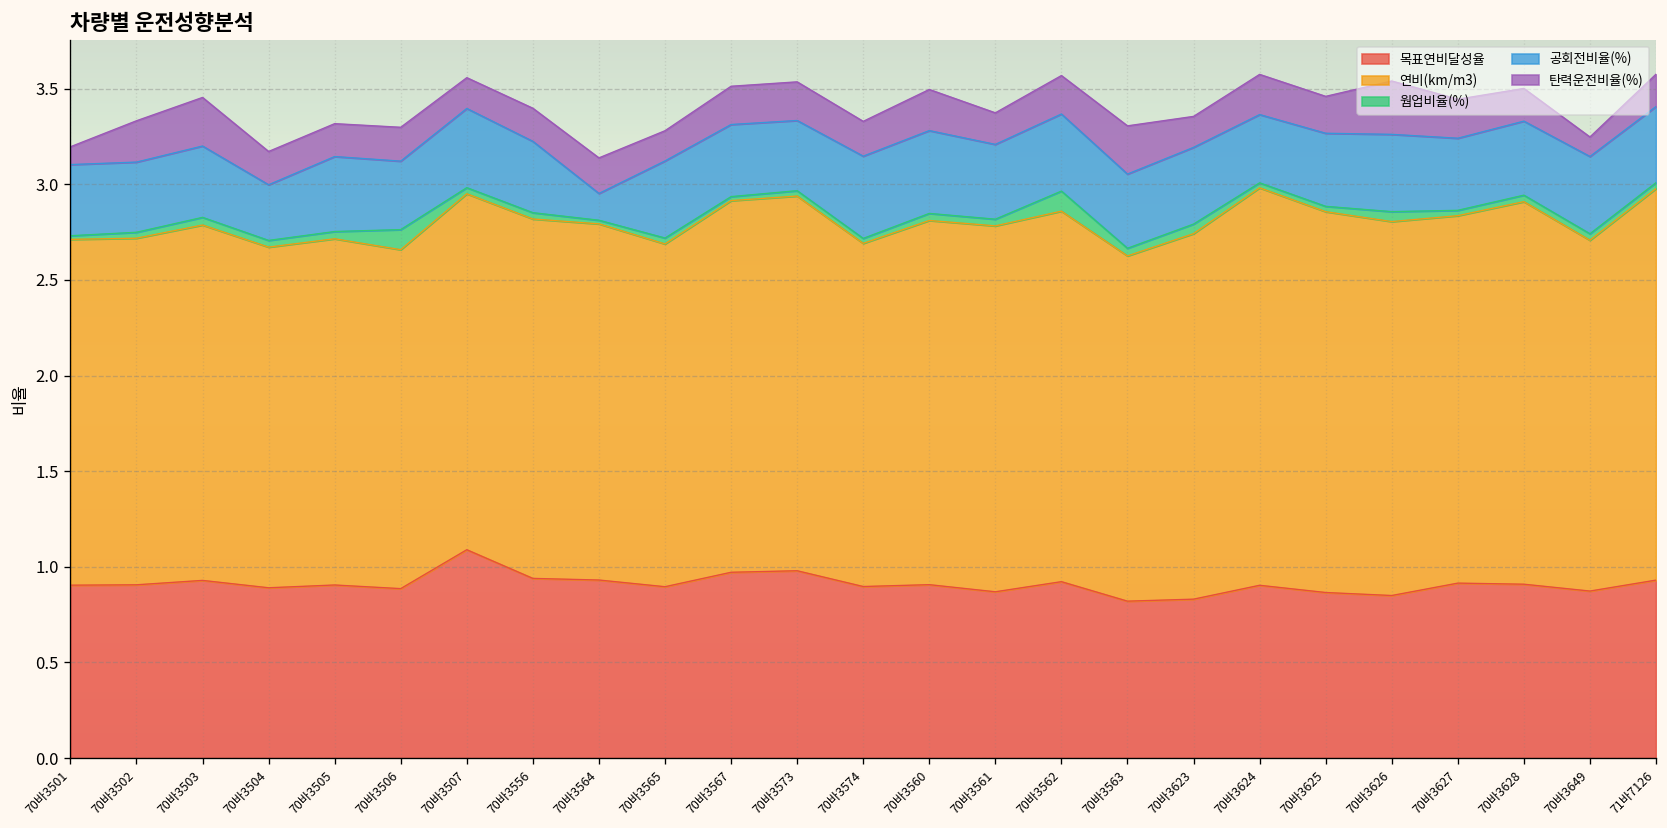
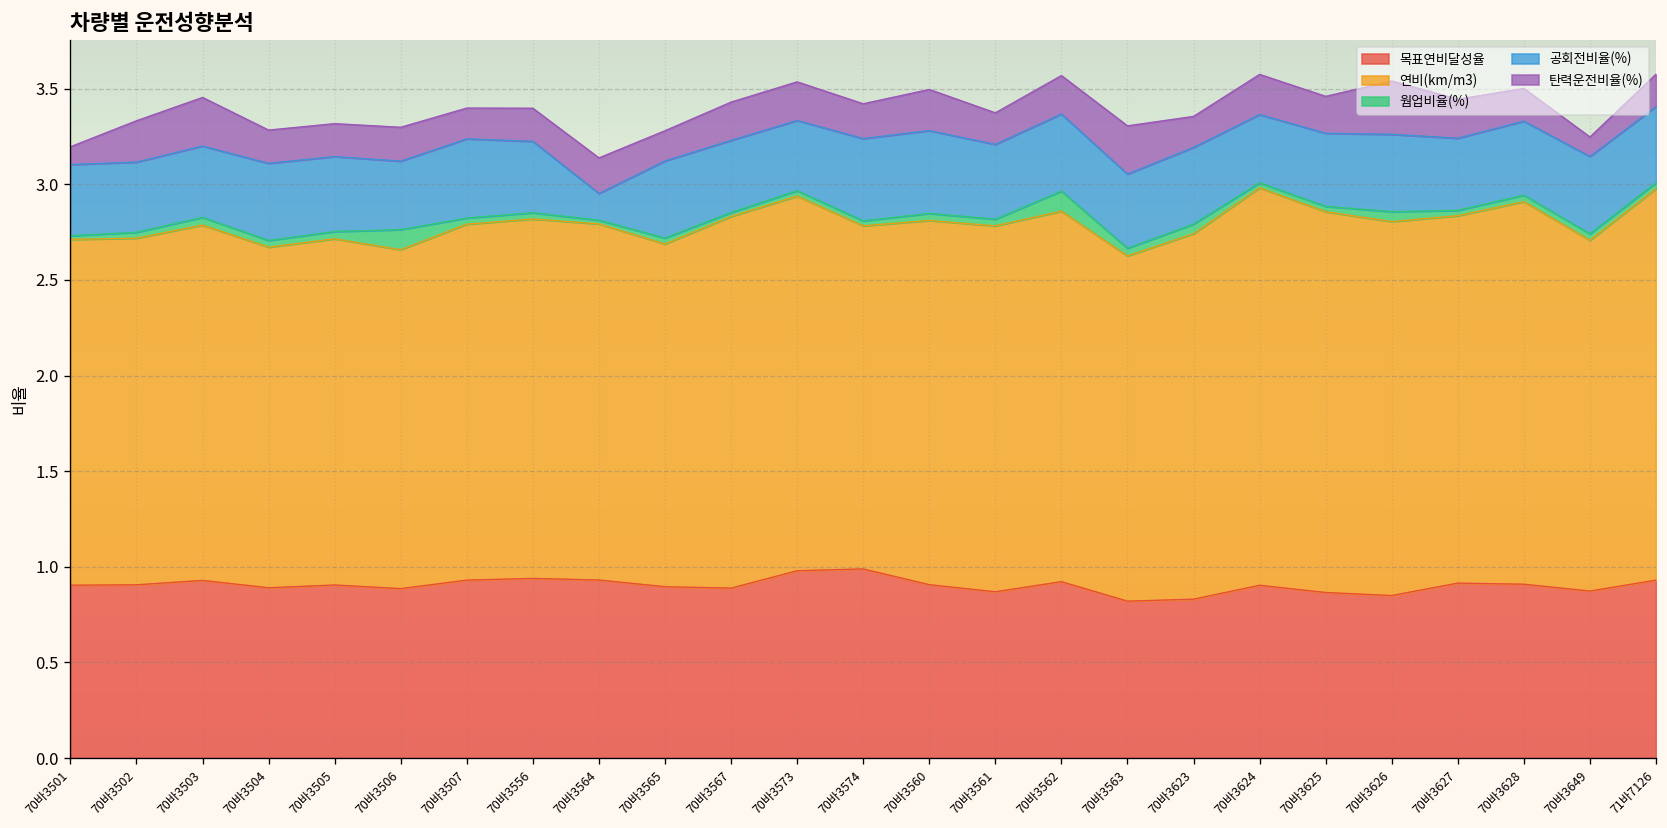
  {
    "목표연비달성율": {
      "70바3501": 0.90,
      "70바3502": 0.91,
      "70바3503": 0.93,
      "70바3504": 0.89,
      "70바3505": 0.91,
      "70바3506": 0.89,
-     "70바3507": 1.09,
+     "70바3507": 0.93,
      "70바3556": 0.94,
      "70바3564": 0.93,
      "70바3565": 0.90,
-     "70바3567": 0.97,
+     "70바3567": 0.89,
      "70바3573": 0.98,
-     "70바3574": 0.90,
+     "70바3574": 0.99,
      "70바3560": 0.91,
      "70바3561": 0.87,
      "70바3562": 0.92,
      "70바3563": 0.82,
      "70바3623": 0.83,
      "70바3624": 0.90,
      "70바3625": 0.87,
      "70바3626": 0.85,
      "70바3627": 0.91,
      "70바3628": 0.91,
      "70바3649": 0.87,
      "71바7126": 0.93
    },
    "연비(km/m3)": {
      "70바3501": 1.81,
      "70바3502": 1.81,
      "70바3503": 1.86,
      "70바3504": 1.78,
      "70바3505": 1.81,
      "70바3506": 1.77,
      "70바3507": 1.86,
      "70바3556": 1.88,
      "70바3564": 1.86,
      "70바3565": 1.79,
      "70바3567": 1.94,
      "70바3573": 1.96,
      "70바3574": 1.79,
      "70바3560": 1.90,
      "70바3561": 1.91,
      "70바3562": 1.94,
      "70바3563": 1.80,
      "70바3623": 1.91,
      "70바3624": 2.08,
      "70바3625": 1.99,
      "70바3626": 1.96,
      "70바3627": 1.92,
      "70바3628": 2.00,
      "70바3649": 1.83,
      "71바7126": 2.05
    },
    "웜업비율(%)": {
      "70바3501": 0.02,
      "70바3502": 0.03,
      "70바3503": 0.04,
      "70바3504": 0.04,
      "70바3505": 0.04,
      "70바3506": 0.10,
      "70바3507": 0.03,
      "70바3556": 0.03,
      "70바3564": 0.02,
      "70바3565": 0.03,
      "70바3567": 0.02,
      "70바3573": 0.03,
      "70바3574": 0.03,
      "70바3560": 0.04,
      "70바3561": 0.04,
      "70바3562": 0.10,
      "70바3563": 0.04,
      "70바3623": 0.05,
      "70바3624": 0.03,
      "70바3625": 0.03,
      "70바3626": 0.05,
      "70바3627": 0.03,
      "70바3628": 0.03,
      "70바3649": 0.03,
      "71바7126": 0.03
    },
    "공회전비율(%)": {
      "70바3501": 0.37,
      "70바3502": 0.37,
      "70바3503": 0.37,
-     "70바3504": 0.29,
+     "70바3504": 0.40,
      "70바3505": 0.39,
      "70바3506": 0.36,
      "70바3507": 0.41,
      "70바3556": 0.37,
      "70바3564": 0.14,
      "70바3565": 0.40,
      "70바3567": 0.38,
      "70바3573": 0.37,
      "70바3574": 0.43,
      "70바3560": 0.43,
      "70바3561": 0.39,
      "70바3562": 0.40,
      "70바3563": 0.39,
      "70바3623": 0.40,
      "70바3624": 0.36,
      "70바3625": 0.38,
      "70바3626": 0.40,
      "70바3627": 0.38,
      "70바3628": 0.39,
      "70바3649": 0.40,
      "71바7126": 0.40
    },
    "탄력운전비율(%)": {
      "70바3501": 0.09,
      "70바3502": 0.22,
      "70바3503": 0.25,
      "70바3504": 0.17,
      "70바3505": 0.17,
      "70바3506": 0.18,
      "70바3507": 0.16,
      "70바3556": 0.17,
      "70바3564": 0.19,
      "70바3565": 0.16,
      "70바3567": 0.20,
      "70바3573": 0.20,
      "70바3574": 0.18,
      "70바3560": 0.21,
      "70바3561": 0.17,
      "70바3562": 0.20,
      "70바3563": 0.25,
      "70바3623": 0.16,
      "70바3624": 0.21,
      "70바3625": 0.19,
      "70바3649": 0.10,
      "71바7126": 0.17
    }
  }
